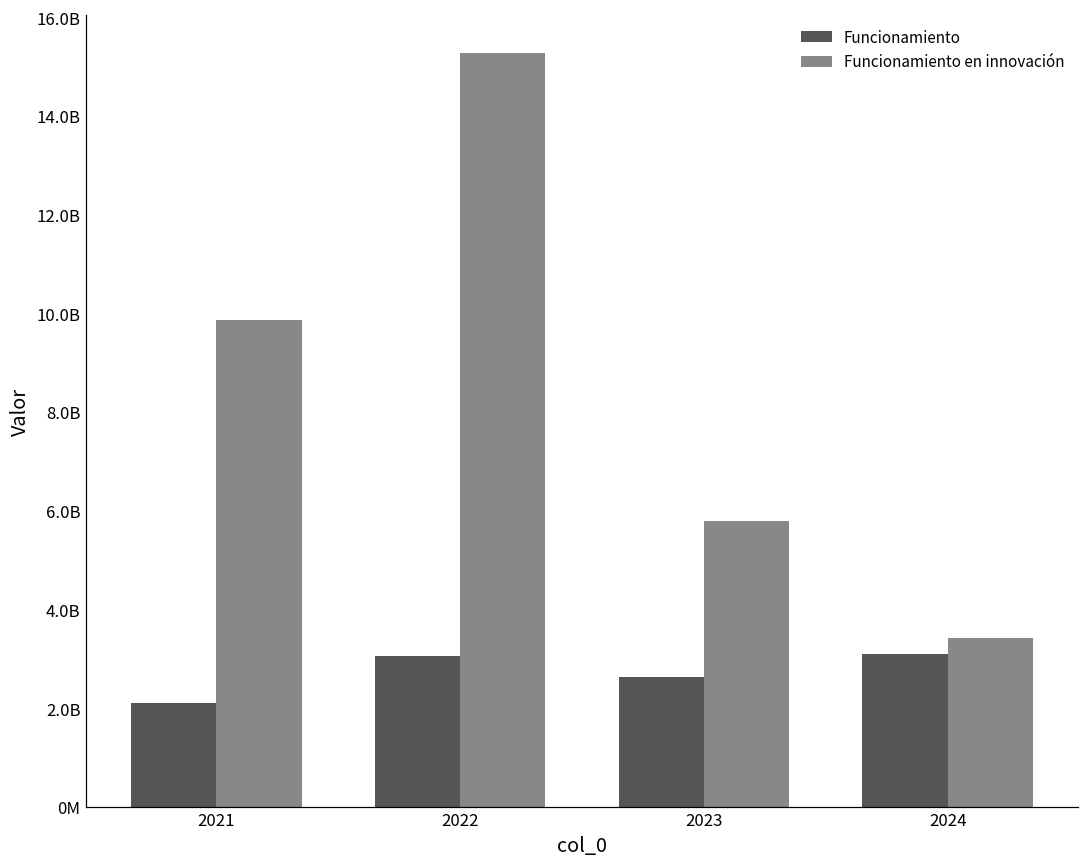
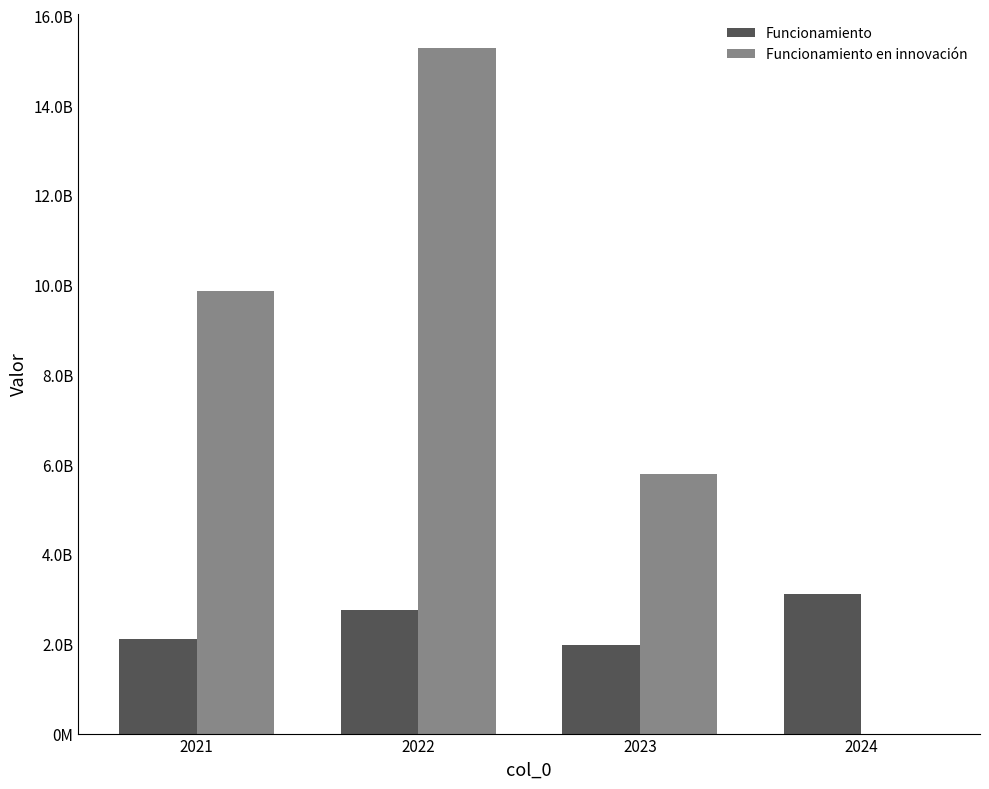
  {
    "Funcionamiento": {
      "2021": 2100000000,
-     "2022": 3100000000,
-     "2023": 2600000000,
+     "2022": 2700000000,
+     "2023": 2000000000,
      "2024": 3100000000
    },
    "Funcionamiento en innovación": {
      "2021": 9900000000,
      "2022": 15300000000,
      "2023": 5800000000,
-     "2024": 3400000000
+     "2024": 0
    }
  }
